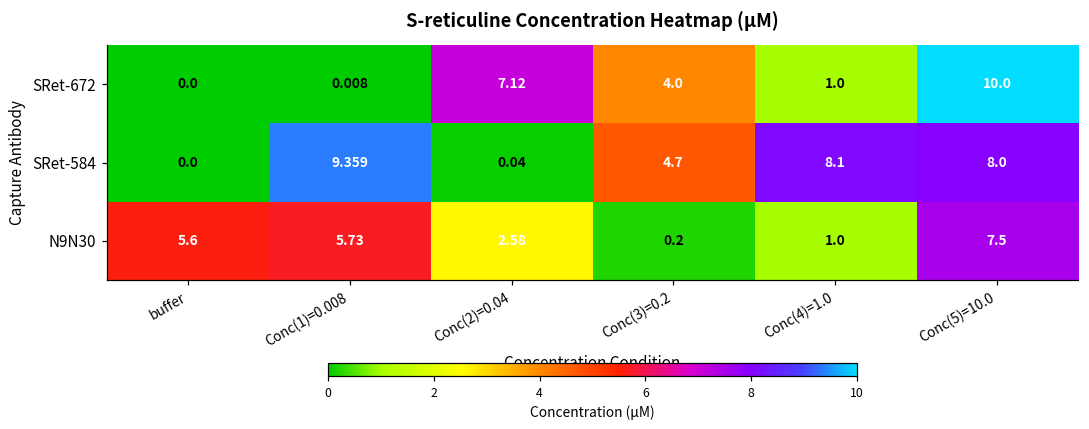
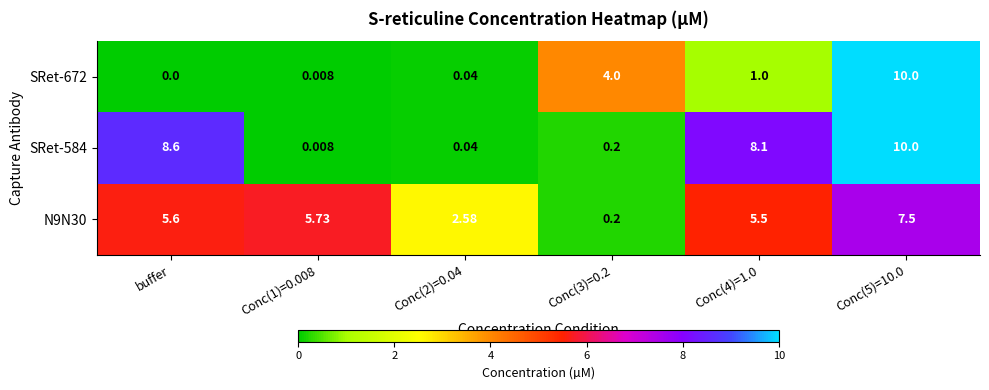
  {
    "SRet-672": {
      "buffer": 0.0,
      "Conc(1)=0.008": 0.008,
-     "Conc(2)=0.04": 7.12,
+     "Conc(2)=0.04": 0.04,
      "Conc(3)=0.2": 4.0,
      "Conc(4)=1.0": 1.0,
      "Conc(5)=10.0": 10.0
    },
    "SRet-584": {
-     "buffer": 0.0,
-     "Conc(1)=0.008": 9.359,
+     "buffer": 8.6,
+     "Conc(1)=0.008": 0.008,
      "Conc(2)=0.04": 0.04,
-     "Conc(3)=0.2": 4.7,
+     "Conc(3)=0.2": 0.2,
      "Conc(4)=1.0": 8.1,
-     "Conc(5)=10.0": 8.0
+     "Conc(5)=10.0": 10.0
    },
    "N9N30": {
      "buffer": 5.6,
      "Conc(1)=0.008": 5.73,
      "Conc(2)=0.04": 2.58,
      "Conc(3)=0.2": 0.2,
-     "Conc(4)=1.0": 1.0,
+     "Conc(4)=1.0": 5.5,
      "Conc(5)=10.0": 7.5
    }
  }
